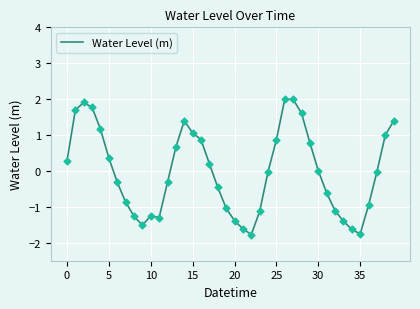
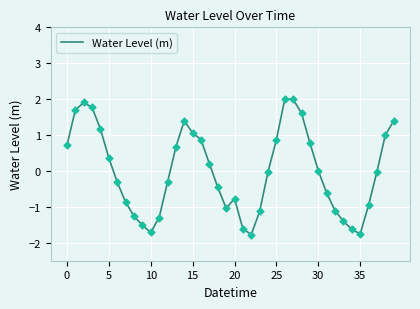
  {
-   "0": 0.3,
+   "0": 0.7,
    "5": 0.4,
-   "10": -1.3,
+   "10": -1.7,
    "15": 1.1,
-   "20": -1.4,
+   "20": -0.8,
    "25": 0.9,
    "30": 0.0,
    "35": -1.8
  }
